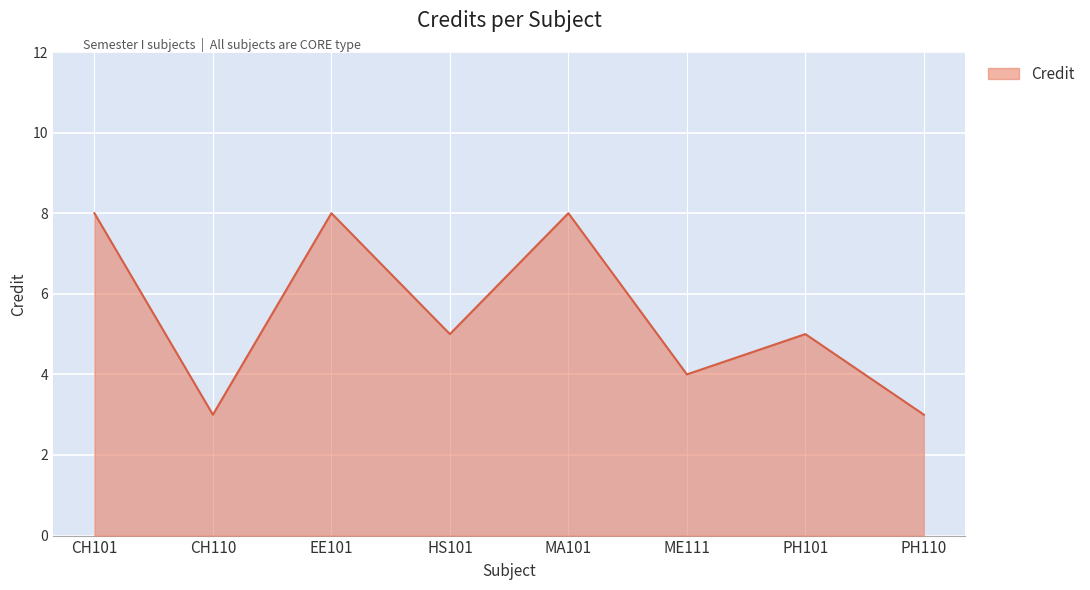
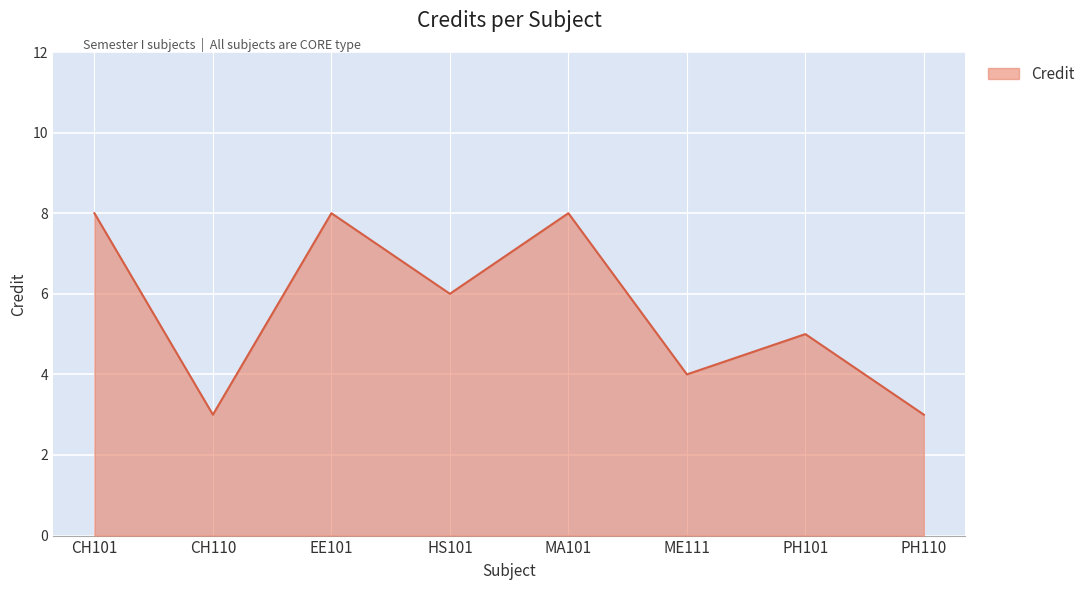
  {
    "CH101": 8,
    "CH110": 3,
    "EE101": 8,
-   "HS101": 5,
+   "HS101": 6,
    "MA101": 8,
    "ME111": 4,
    "PH101": 5,
    "PH110": 3
  }
